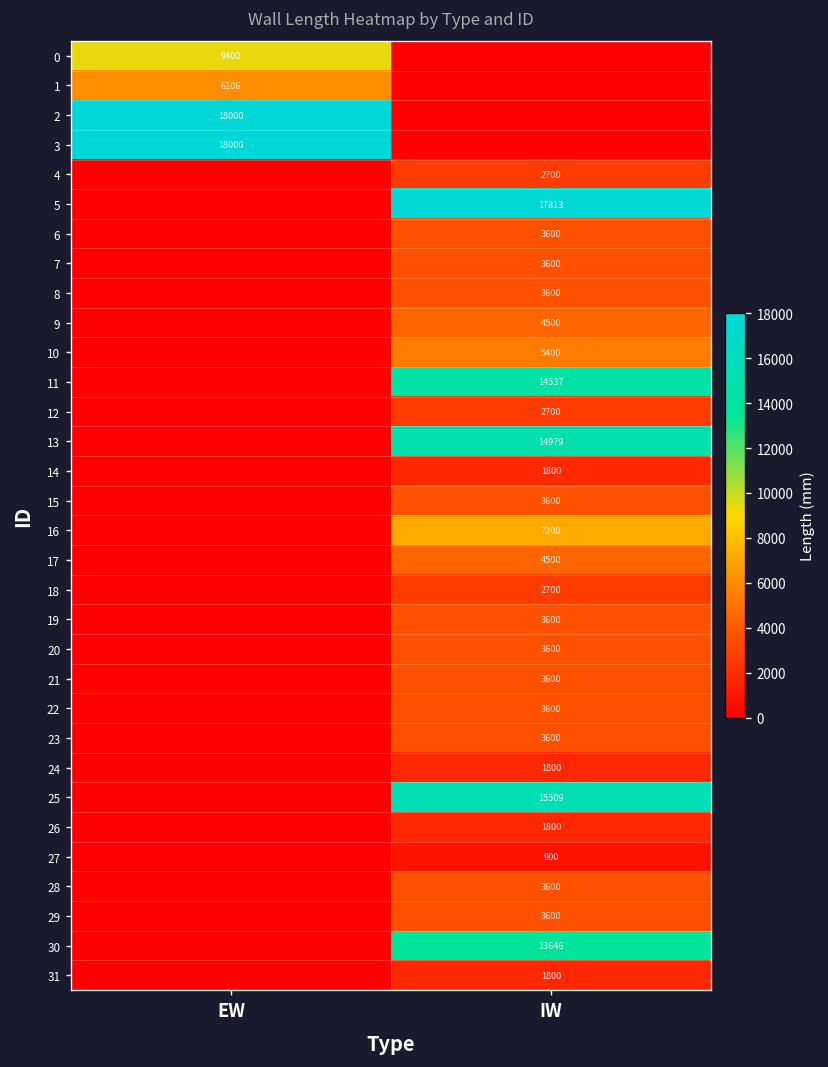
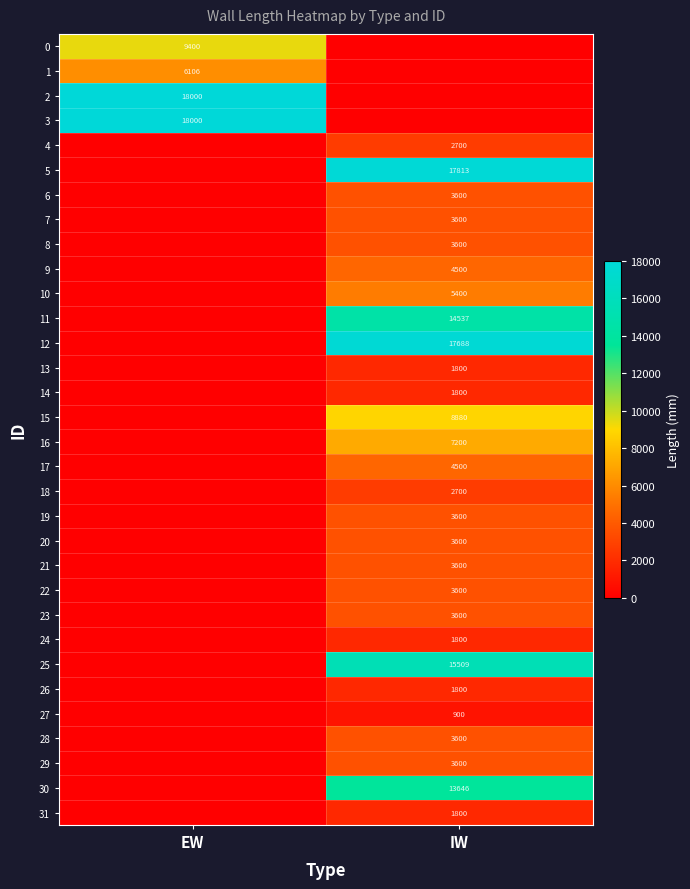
  {
    "0": {
      "EW": 9400
    },
    "1": {
      "EW": 6106
    },
    "2": {
      "EW": 18000
    },
    "3": {
      "EW": 18000
    },
    "4": {
      "IW": 2700
    },
    "5": {
      "IW": 17813
    },
    "6": {
      "IW": 3600
    },
    "7": {
      "IW": 3600
    },
    "8": {
      "IW": 3600
    },
    "9": {
      "IW": 4500
    },
    "10": {
      "IW": 5400
    },
    "11": {
      "IW": 14537
    },
    "12": {
-     "IW": 2700
+     "IW": 17688
    },
    "13": {
-     "IW": 14979
+     "IW": 1800
    },
    "14": {
      "IW": 1800
    },
    "15": {
-     "IW": 3600
+     "IW": 8880
    },
    "16": {
      "IW": 7200
    },
    "17": {
      "IW": 4500
    },
    "18": {
      "IW": 2700
    },
    "19": {
      "IW": 3600
    },
    "20": {
      "IW": 3600
    },
    "21": {
      "IW": 3600
    },
    "22": {
      "IW": 3600
    },
    "23": {
      "IW": 3600
    },
    "24": {
      "IW": 1800
    },
    "25": {
      "IW": 15509
    },
    "26": {
      "IW": 1800
    },
    "27": {
      "IW": 900
    },
    "28": {
      "IW": 3600
    },
    "29": {
      "IW": 3600
    },
    "30": {
      "IW": 13646
    },
    "31": {
      "IW": 1800
    }
  }
